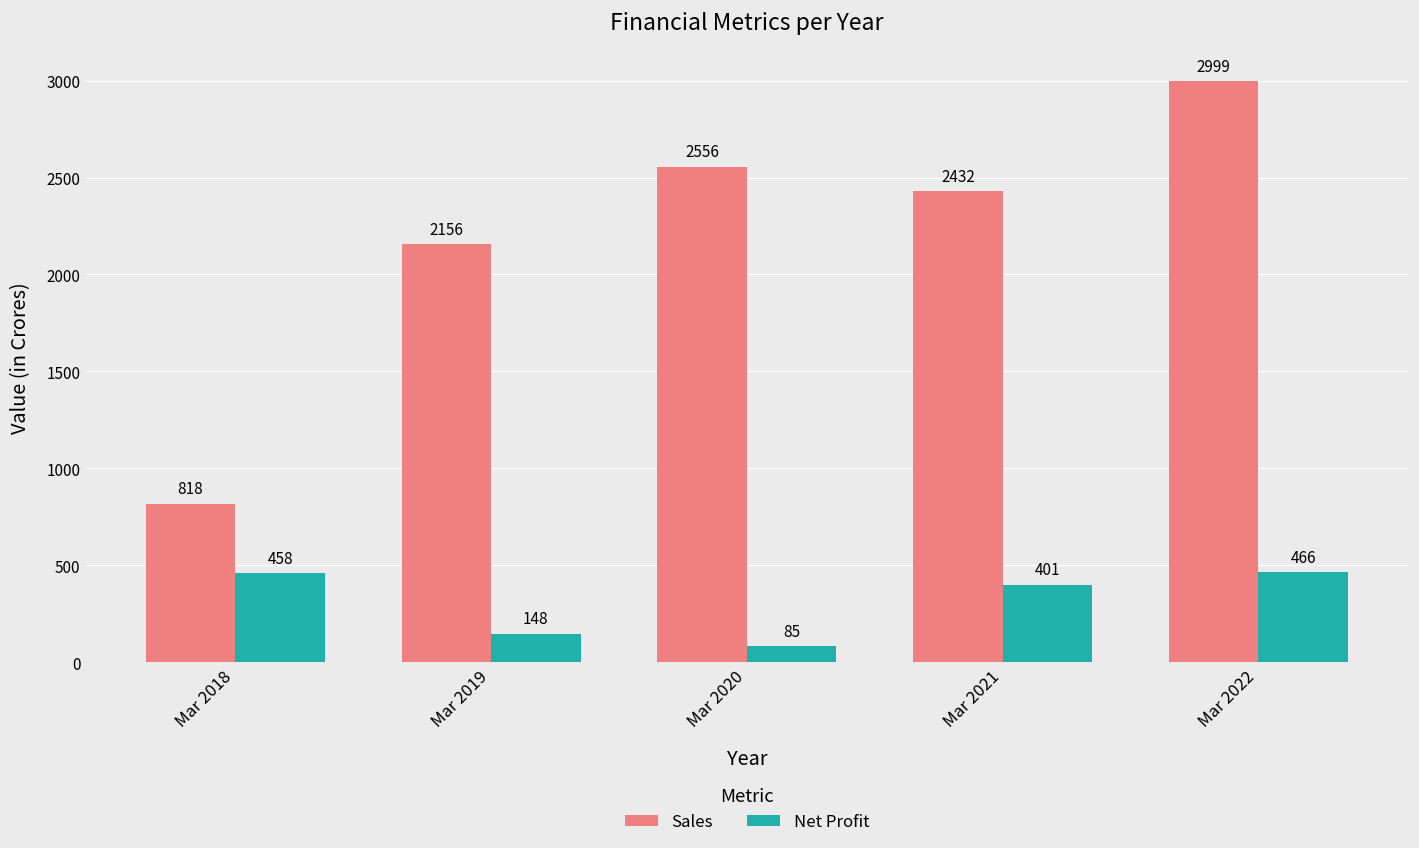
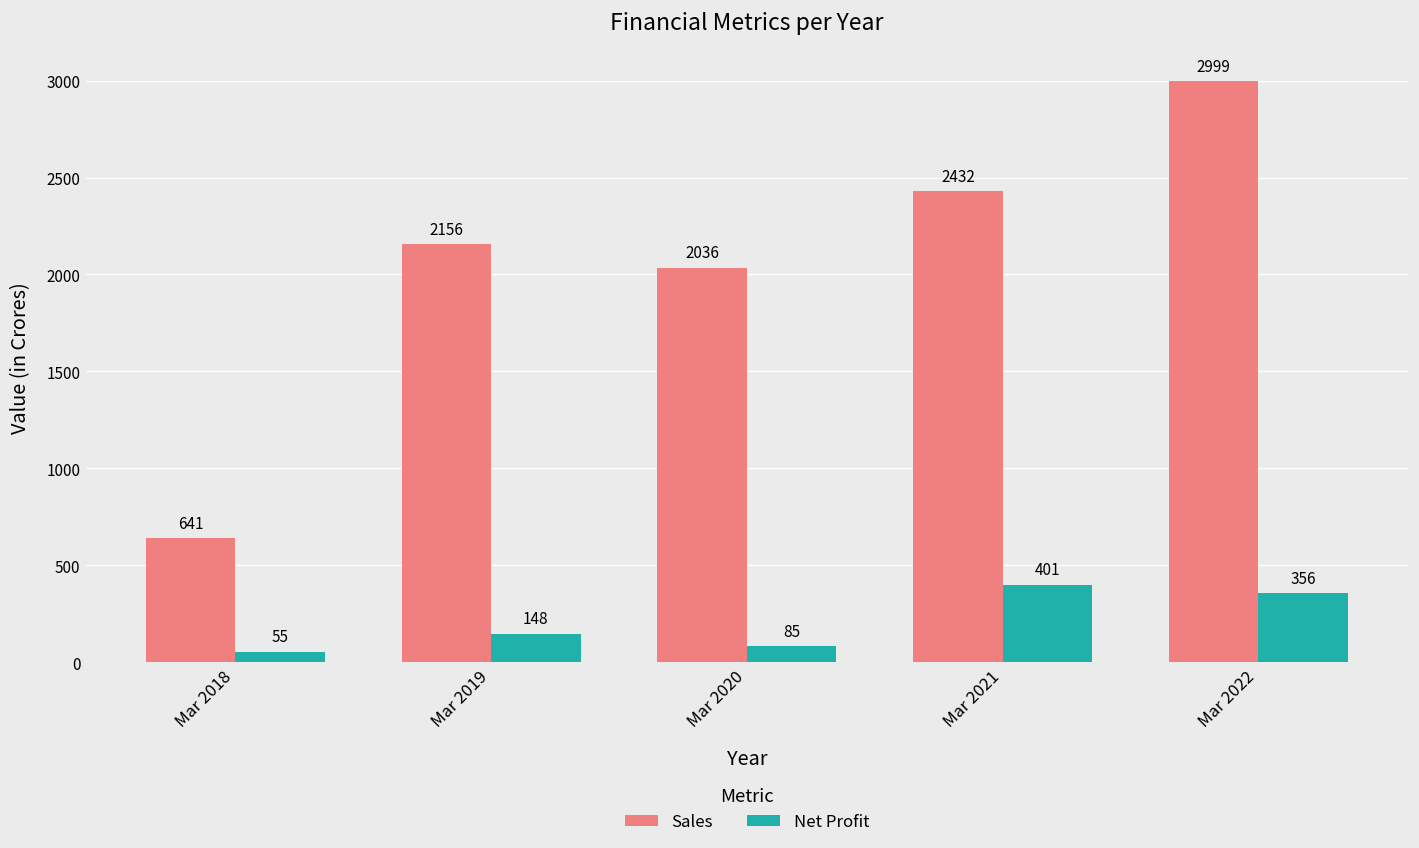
  {
    "Sales": {
-     "Mar 2018": 818,
+     "Mar 2018": 641,
      "Mar 2019": 2156,
-     "Mar 2020": 2556,
+     "Mar 2020": 2036,
      "Mar 2021": 2432,
      "Mar 2022": 2999
    },
    "Net Profit": {
-     "Mar 2018": 458,
+     "Mar 2018": 55,
      "Mar 2019": 148,
      "Mar 2020": 85,
      "Mar 2021": 401,
-     "Mar 2022": 466
+     "Mar 2022": 356
    }
  }
